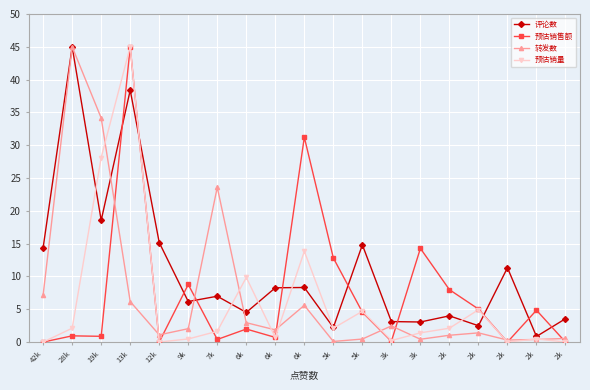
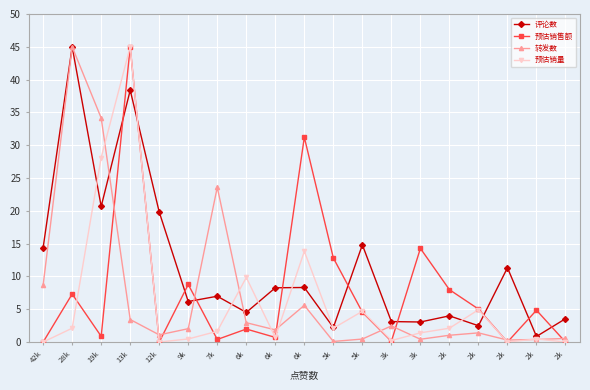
  {
    "评论数": {
      "42k": 14,
-     "19k": 19,
+     "19k": 21,
      "13k": 38,
-     "12k": 15,
+     "12k": 20,
      "9k": 6,
      "7k": 7
    },
    "预估销售额": {
-     "28k": 1,
+     "28k": 7,
      "19k": 1,
      "9k": 9,
      "7k": 0
    },
    "转发数": {
-     "42k": 7,
+     "42k": 9,
      "19k": 34,
-     "13k": 6,
+     "13k": 3,
      "12k": 1,
      "9k": 2,
      "7k": 24
    },
    "预估销量": {
      "28k": 2,
      "19k": 28,
      "9k": 0,
      "7k": 2
    }
  }
